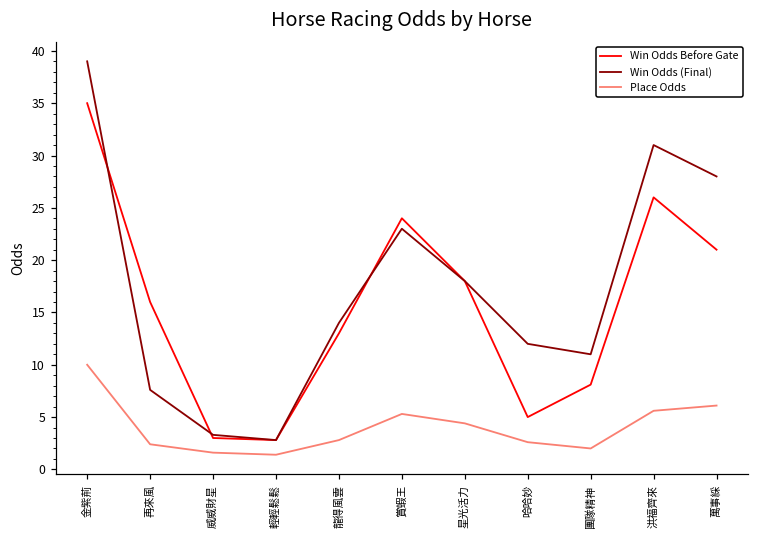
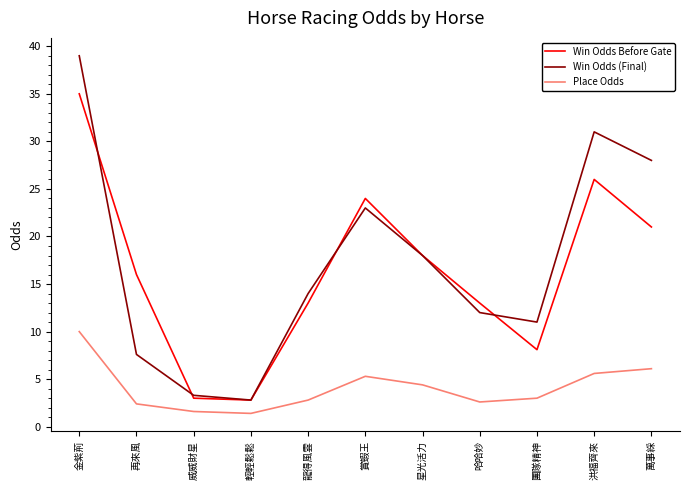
  {
    "Win Odds Before Gate": {
      "金紫荊": 35,
      "再來風": 16,
      "威威財星": 3,
      "龍得風雲": 13,
      "賞蝦王": 24,
-     "哈哈妙": 5,
+     "哈哈妙": 13,
      "團隊精神": 8,
      "洪福齊來": 26,
      "萬事綵": 21
    },
    "Win Odds (Final)": {
      "金紫荊": 39,
      "再來風": 8,
      "威威財星": 3,
      "龍得風雲": 14,
      "賞蝦王": 23,
      "哈哈妙": 12,
      "團隊精神": 11,
      "洪福齊來": 31,
      "萬事綵": 28
    },
    "Place Odds": {
      "金紫荊": 10,
      "再來風": 2,
      "威威財星": 2,
      "輕輕鬆鬆": 1,
      "龍得風雲": 3,
      "賞蝦王": 5,
      "星光活力": 4,
      "哈哈妙": 3,
-     "團隊精神": 2,
+     "團隊精神": 3,
      "洪福齊來": 6,
      "萬事綵": 6
    }
  }
